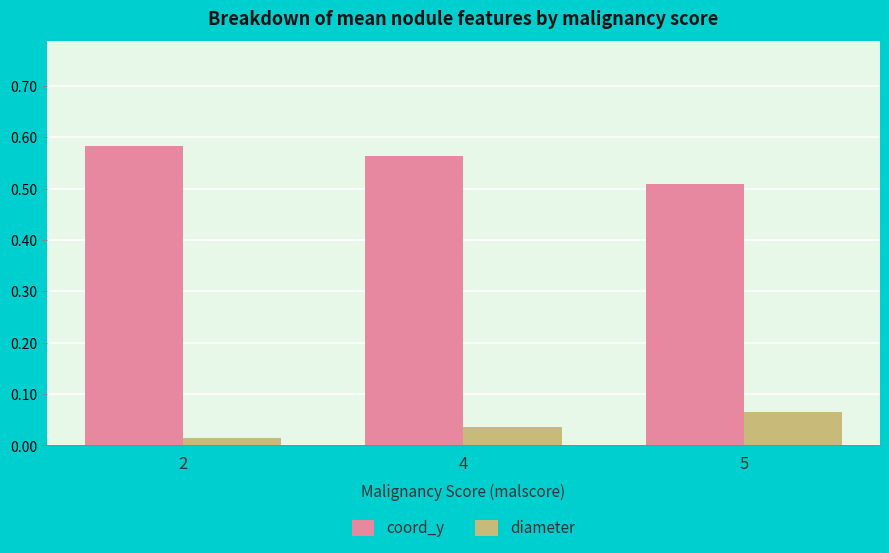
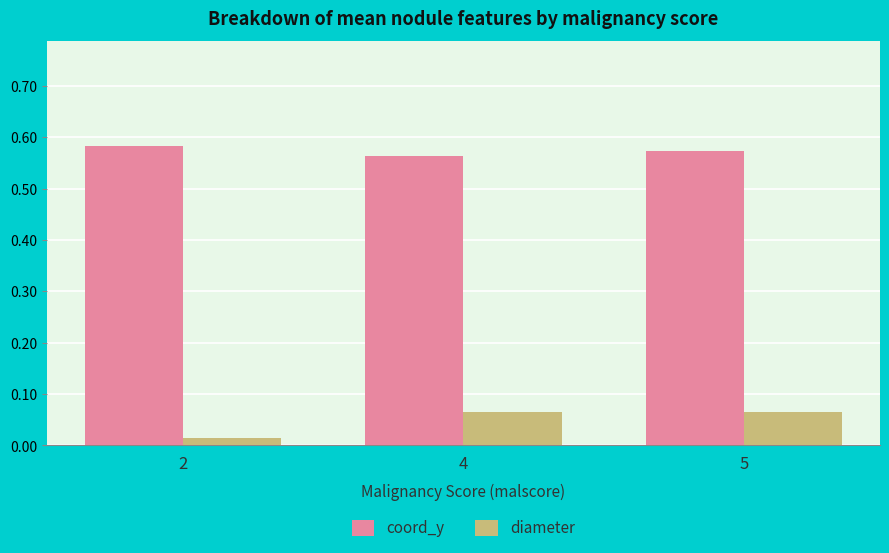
  {
    "coord_y": {
      "2": 0.58,
      "4": 0.56,
-     "5": 0.51
+     "5": 0.57
    },
    "diameter": {
      "2": 0.02,
-     "4": 0.04,
+     "4": 0.07,
      "5": 0.07
    }
  }
